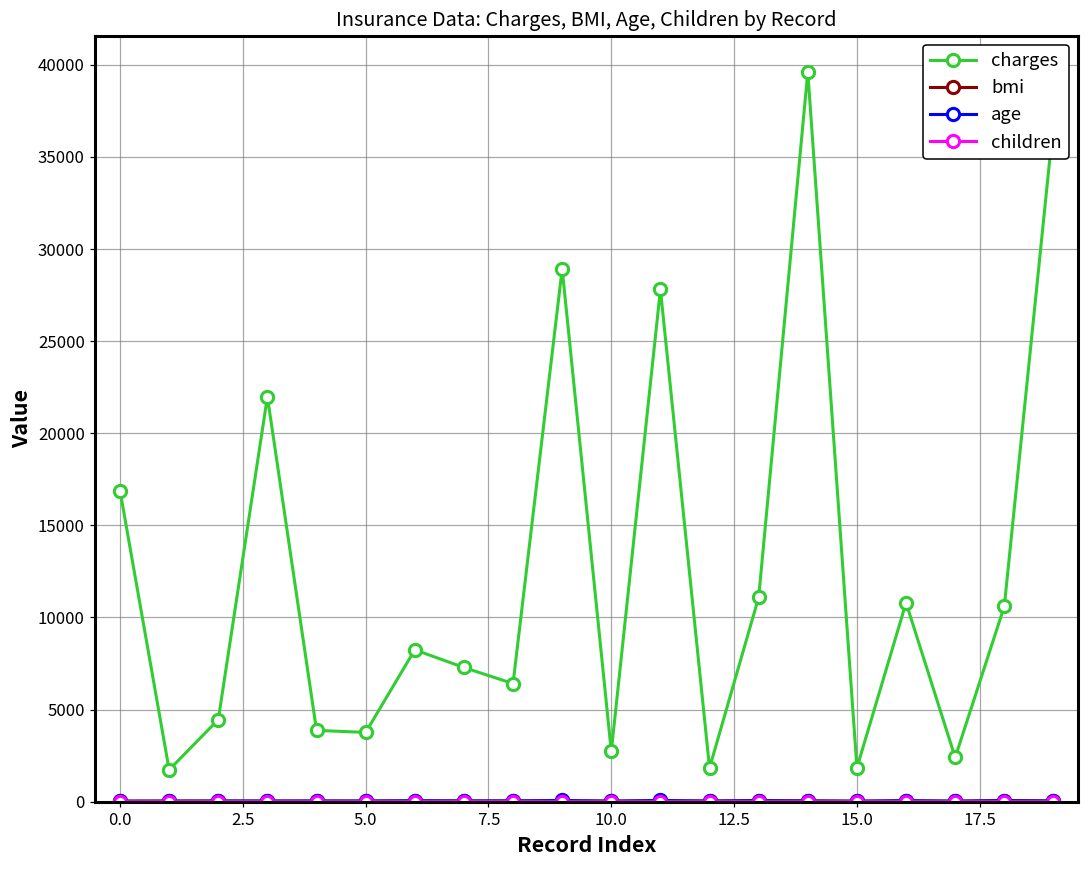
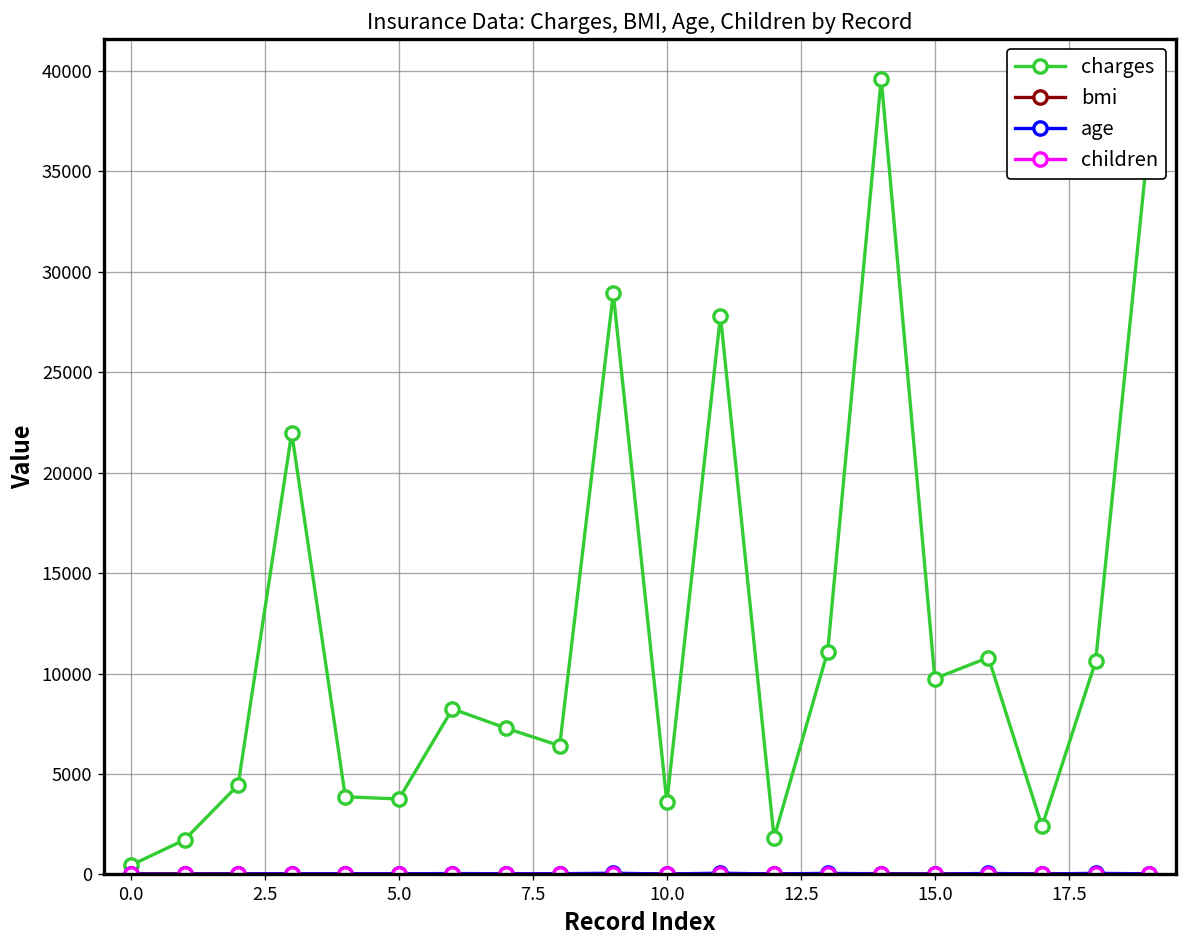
  {
    "charges": {
-     "0.0": 16900,
+     "0.0": 500,
      "5.0": 3800,
-     "10.0": 2700,
-     "15.0": 1800
+     "10.0": 3600,
+     "15.0": 9800
    }
  }
